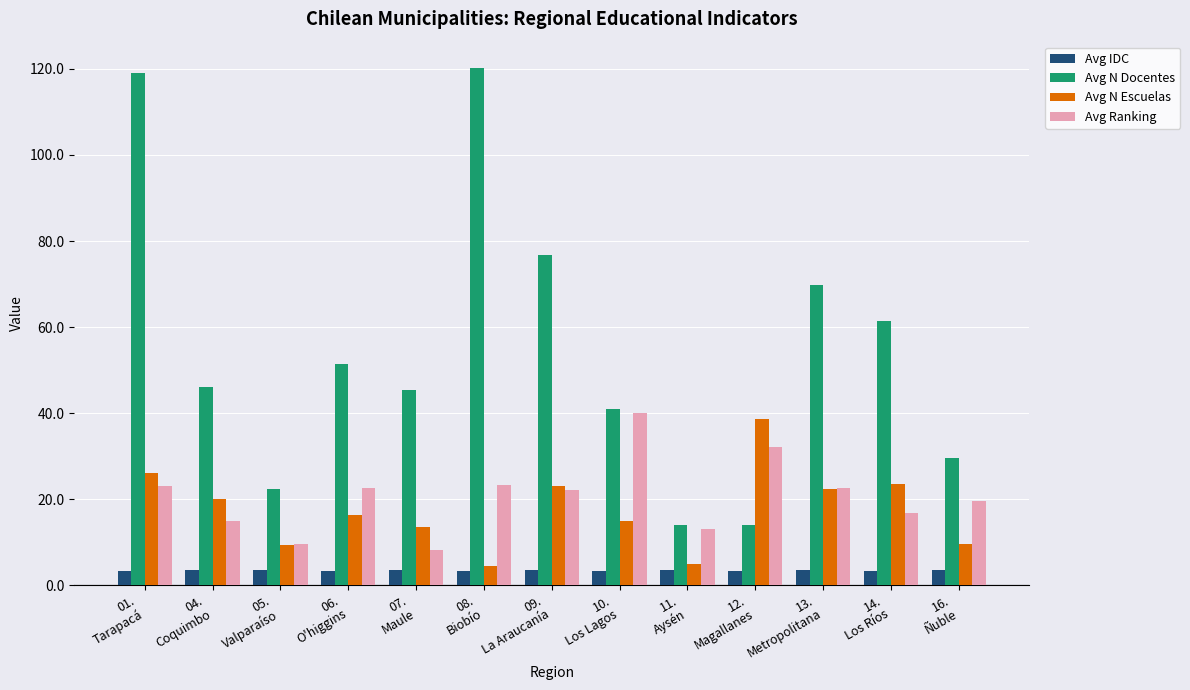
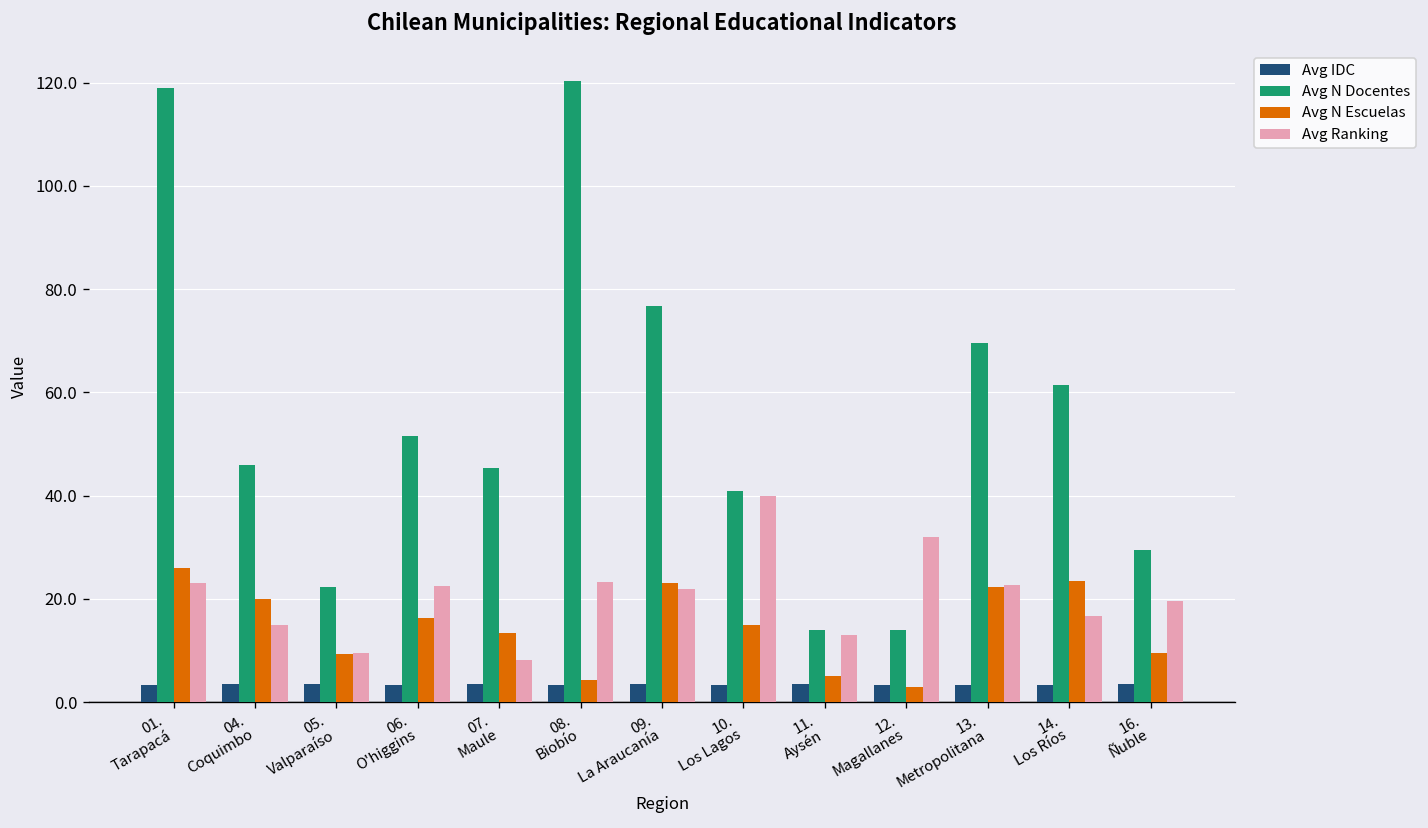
  {
    "Avg IDC": {
      "01. Tarapacá": 3,
      "04. Coquimbo": 4,
      "05. Valparaíso": 4,
      "06. O'higgins": 3,
      "07. Maule": 3,
      "08. Biobío": 3,
      "09. La Araucanía": 3,
      "10. Los Lagos": 3,
      "11. Aysén": 3,
      "12. Magallanes": 3,
      "13. Metropolitana": 3,
      "14. Los Ríos": 3,
      "16. Ñuble": 3
    },
    "Avg N Docentes": {
      "01. Tarapacá": 119,
      "04. Coquimbo": 46,
      "05. Valparaíso": 22,
      "06. O'higgins": 52,
      "07. Maule": 45,
      "08. Biobío": 120,
      "09. La Araucanía": 77,
      "10. Los Lagos": 41,
      "11. Aysén": 14,
      "12. Magallanes": 14,
      "13. Metropolitana": 70,
      "14. Los Ríos": 62,
      "16. Ñuble": 30
    },
    "Avg N Escuelas": {
      "01. Tarapacá": 26,
      "04. Coquimbo": 20,
      "05. Valparaíso": 9,
      "06. O'higgins": 16,
      "07. Maule": 13,
      "08. Biobío": 4,
      "09. La Araucanía": 23,
      "10. Los Lagos": 15,
      "11. Aysén": 5,
-     "12. Magallanes": 39,
+     "12. Magallanes": 3,
      "13. Metropolitana": 22,
      "14. Los Ríos": 24,
      "16. Ñuble": 10
    },
    "Avg Ranking": {
      "01. Tarapacá": 23,
      "04. Coquimbo": 15,
      "05. Valparaíso": 10,
      "06. O'higgins": 23,
      "07. Maule": 8,
      "08. Biobío": 23,
      "09. La Araucanía": 22,
      "10. Los Lagos": 40,
      "11. Aysén": 13,
      "12. Magallanes": 32,
      "13. Metropolitana": 23,
      "14. Los Ríos": 17,
      "16. Ñuble": 20
    }
  }
